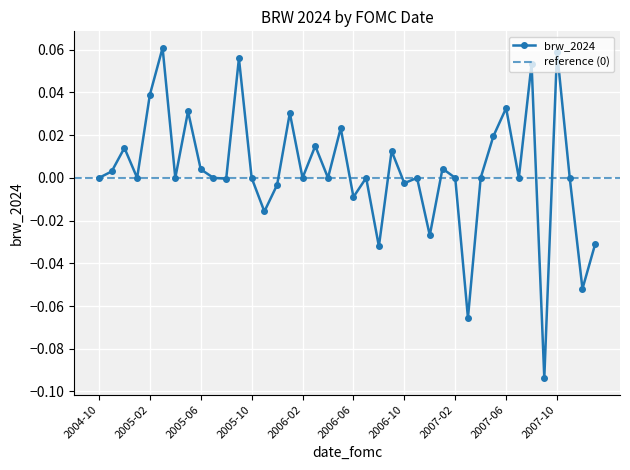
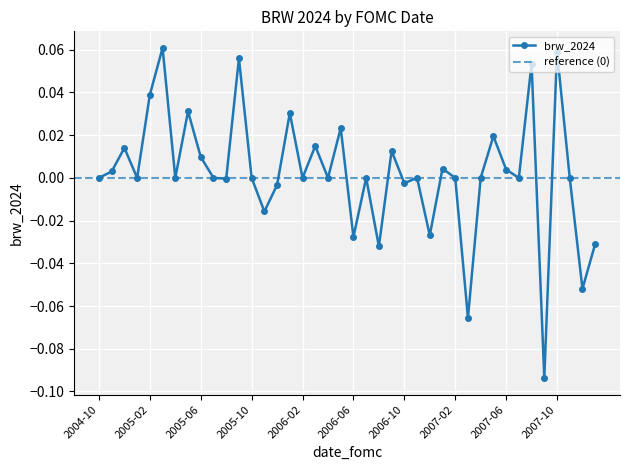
  {
    "2004-10": 0.000,
    "2005-02": 0.039,
-   "2005-06": 0.004,
+   "2005-06": 0.010,
    "2005-10": 0.000,
    "2006-02": 0.000,
-   "2006-06": -0.009,
+   "2006-06": -0.028,
    "2006-10": -0.002,
    "2007-02": 0.000,
-   "2007-06": 0.033
+   "2007-06": 0.004
  }
